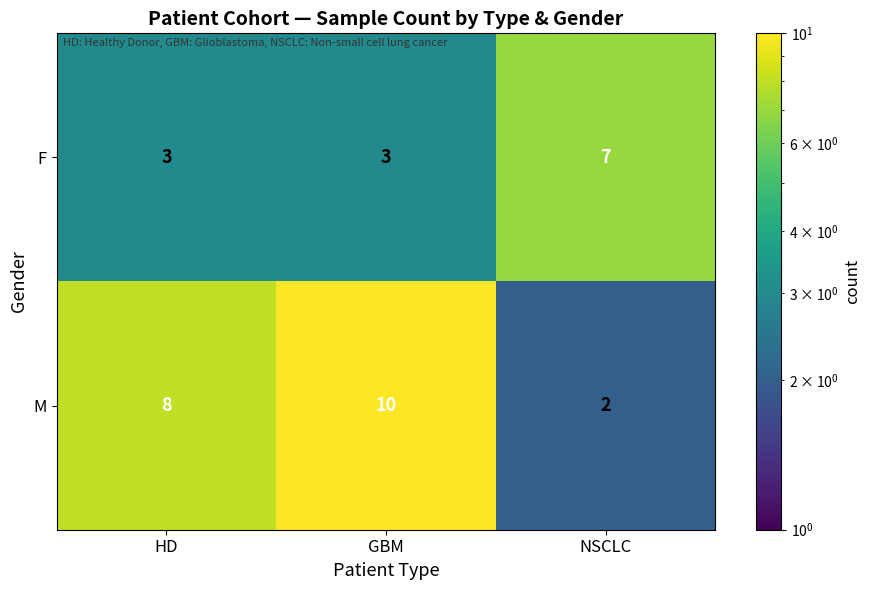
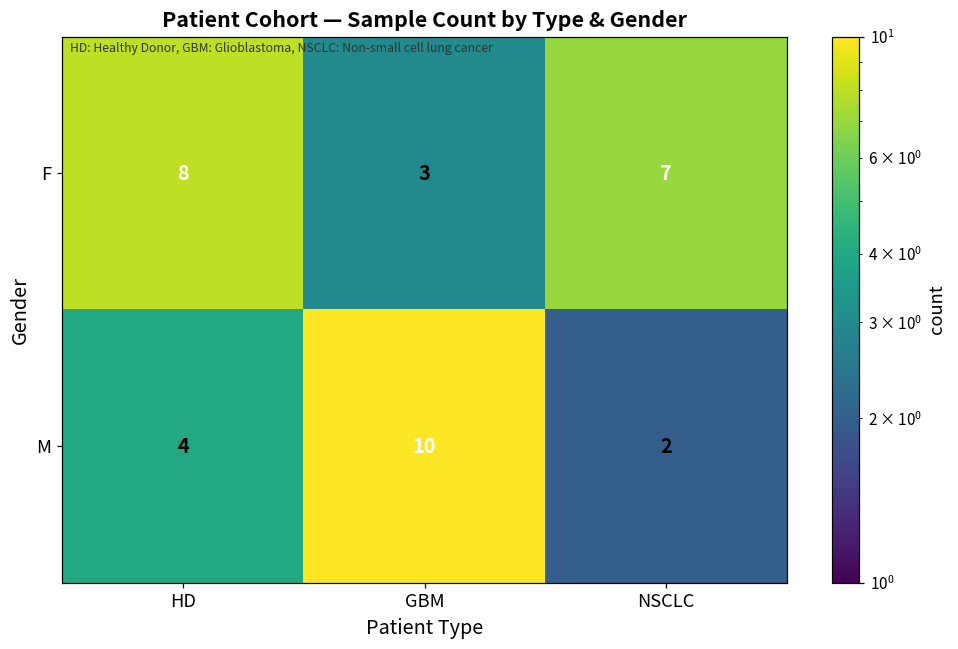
  {
    "F": {
-     "HD": 3,
+     "HD": 8,
      "GBM": 3,
      "NSCLC": 7
    },
    "M": {
-     "HD": 8,
+     "HD": 4,
      "GBM": 10,
      "NSCLC": 2
    }
  }
